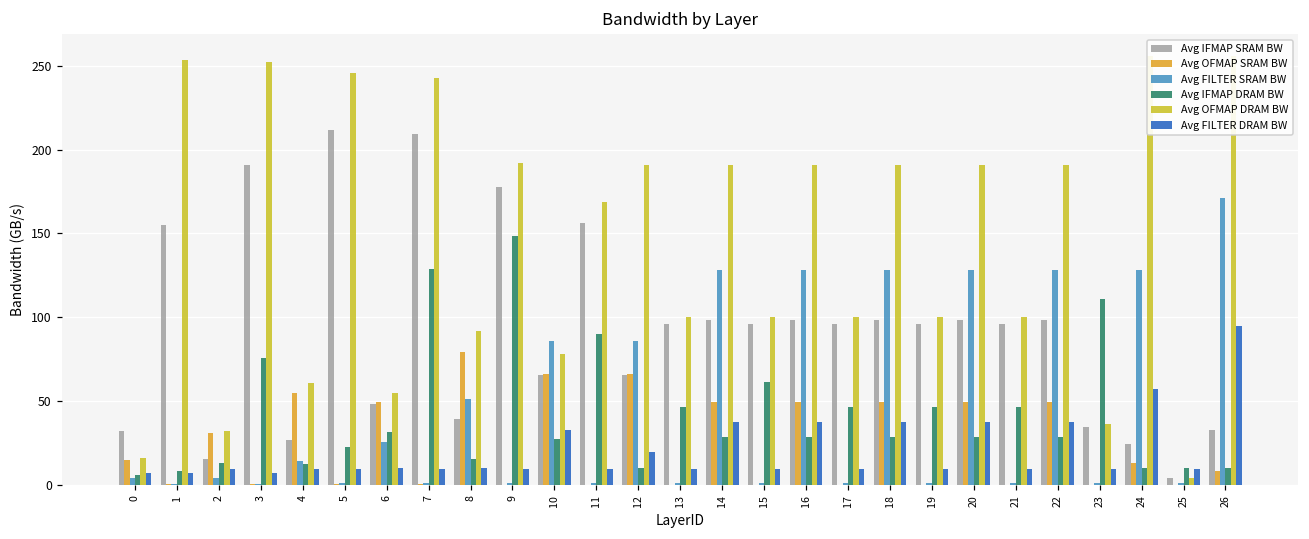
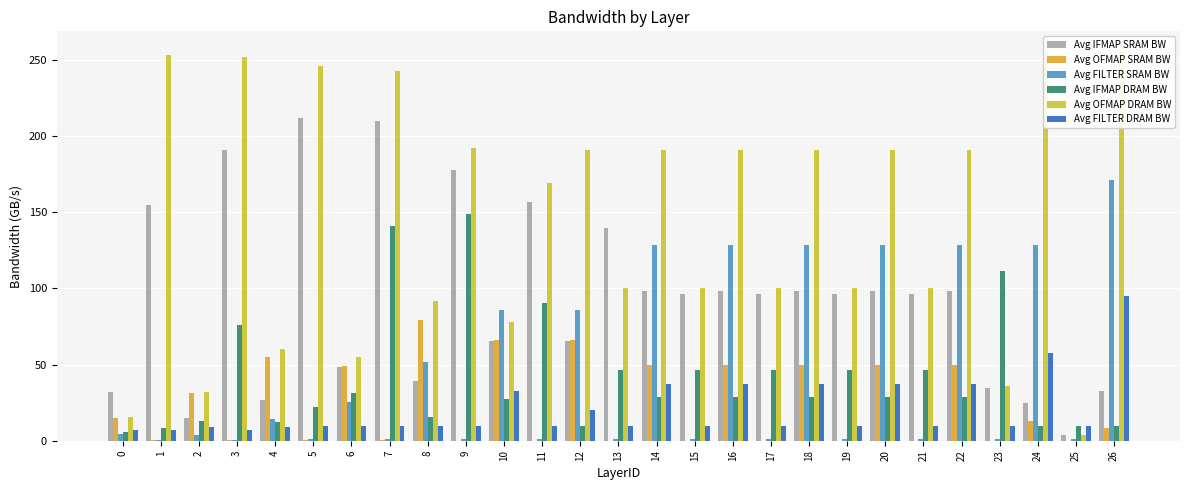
  {
    "Avg IFMAP SRAM BW": {
      "0": 32,
      "1": 155,
      "2": 15,
      "3": 191,
      "4": 27,
      "5": 212,
      "6": 48,
      "7": 210,
      "8": 39,
      "9": 178,
      "10": 66,
      "11": 157,
      "12": 66,
-     "13": 96,
+     "13": 140,
      "14": 98,
      "15": 96,
      "16": 98,
      "17": 96,
      "18": 98,
      "19": 96,
      "20": 98,
      "21": 96,
      "22": 98,
      "23": 35,
      "24": 25,
      "25": 4,
      "26": 33
    },
    "Avg IFMAP DRAM BW": {
      "0": 6,
      "1": 8,
      "2": 13,
      "3": 76,
      "4": 12,
      "5": 22,
      "6": 31,
-     "7": 129,
+     "7": 141,
      "8": 16,
      "9": 149,
      "10": 27,
      "11": 90,
      "12": 10,
      "13": 47,
      "14": 29,
-     "15": 61,
+     "15": 47,
      "16": 29,
      "17": 47,
      "18": 29,
      "19": 47,
      "20": 29,
      "21": 47,
      "22": 29,
      "23": 111,
      "24": 10,
      "25": 10,
      "26": 10
    }
  }
